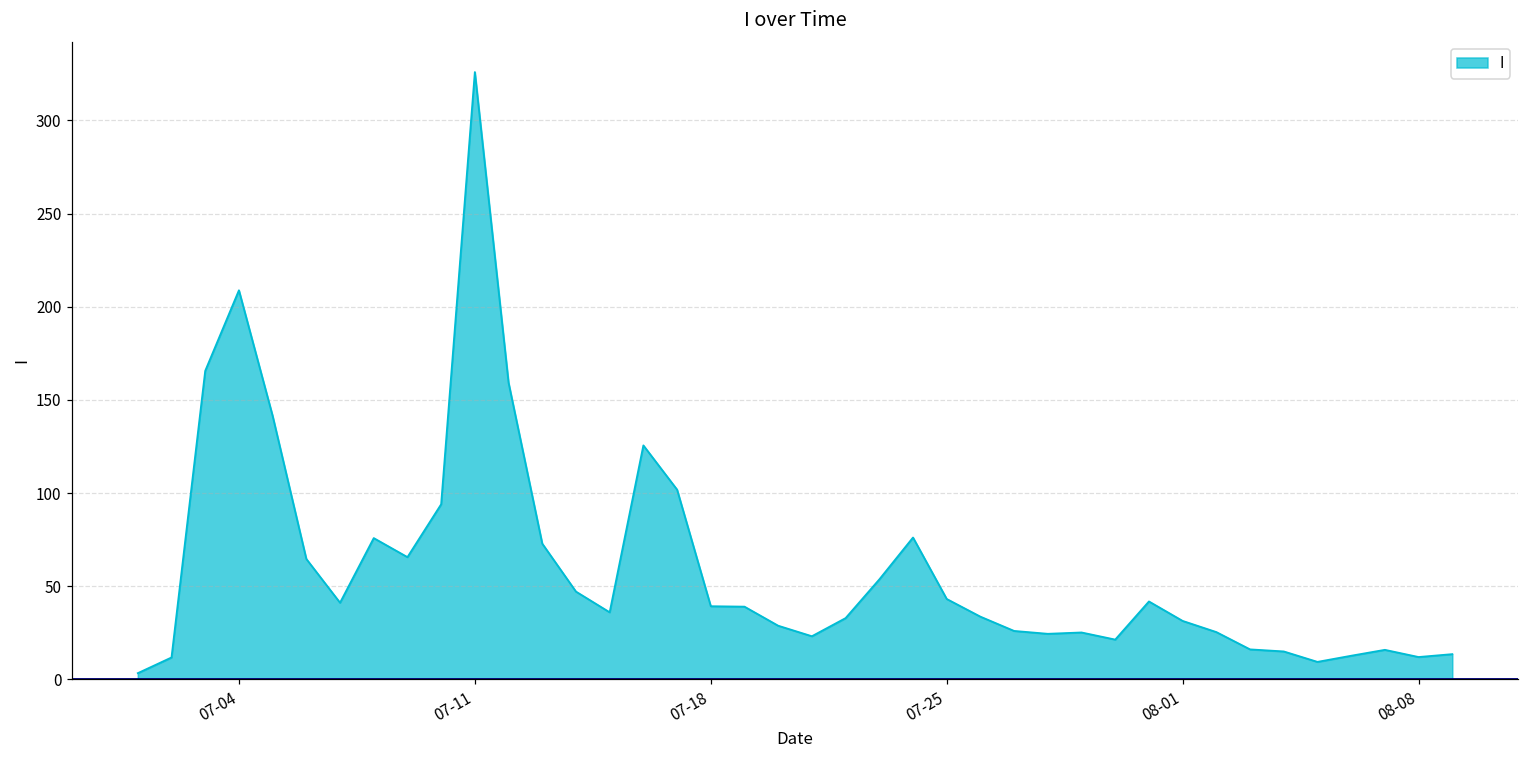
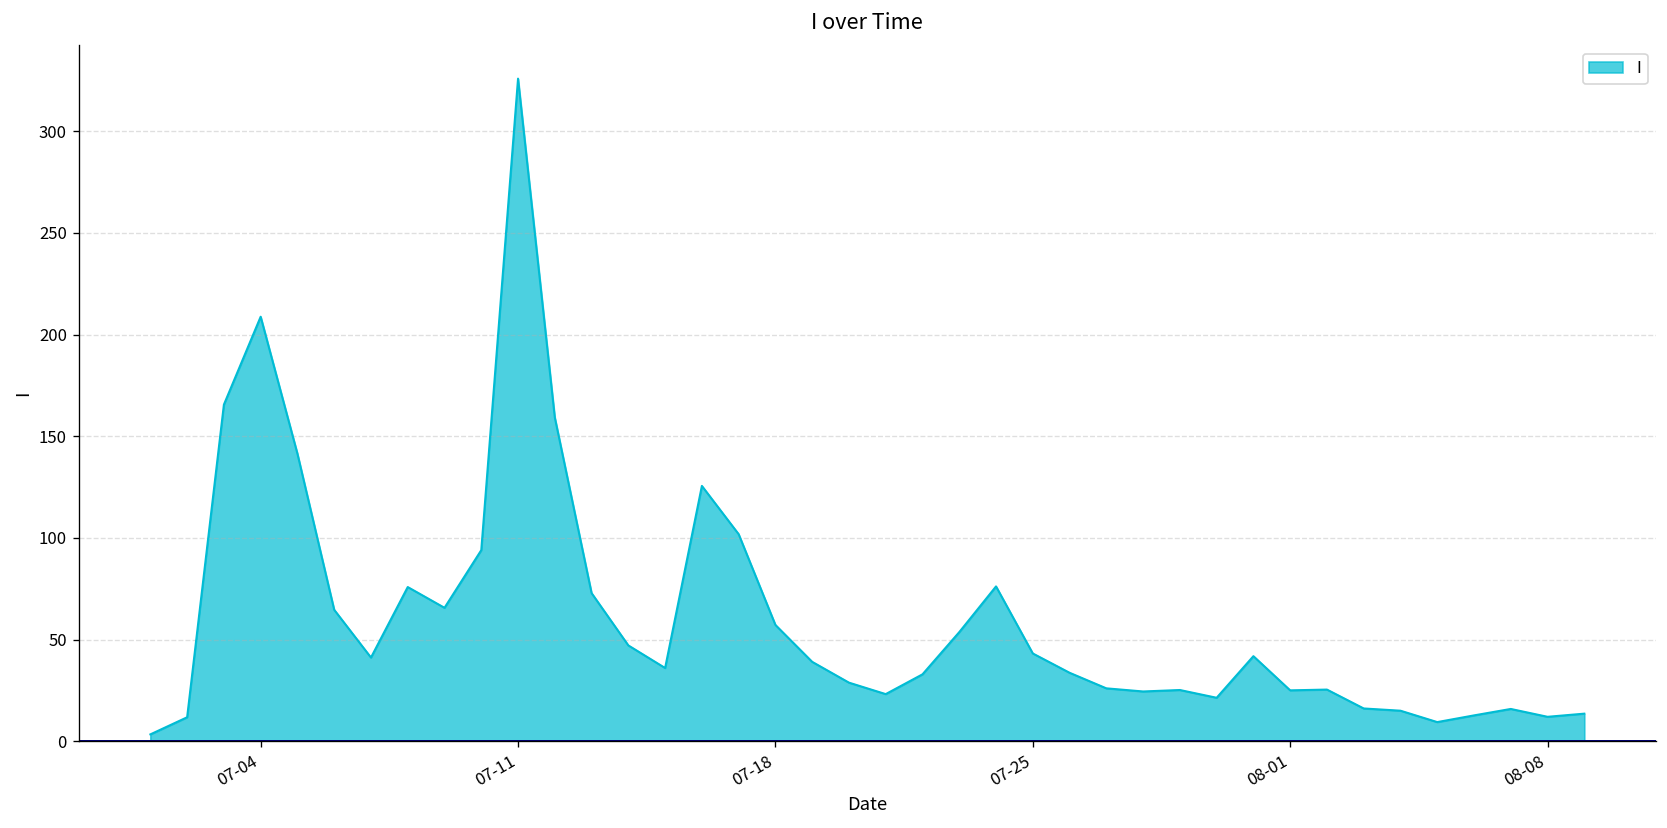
  {
    "07-04": 209,
    "07-11": 326,
-   "07-18": 39,
+   "07-18": 57,
    "07-25": 43,
-   "08-01": 31,
+   "08-01": 25,
    "08-08": 12
  }
